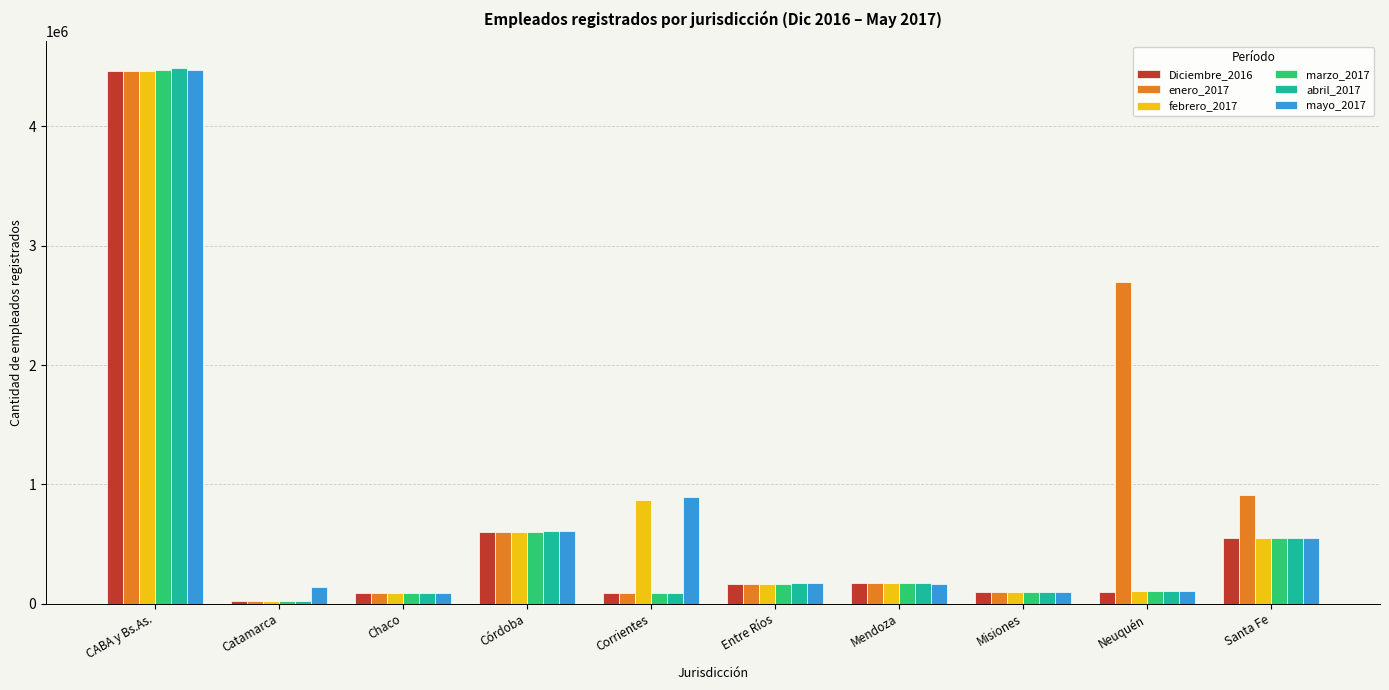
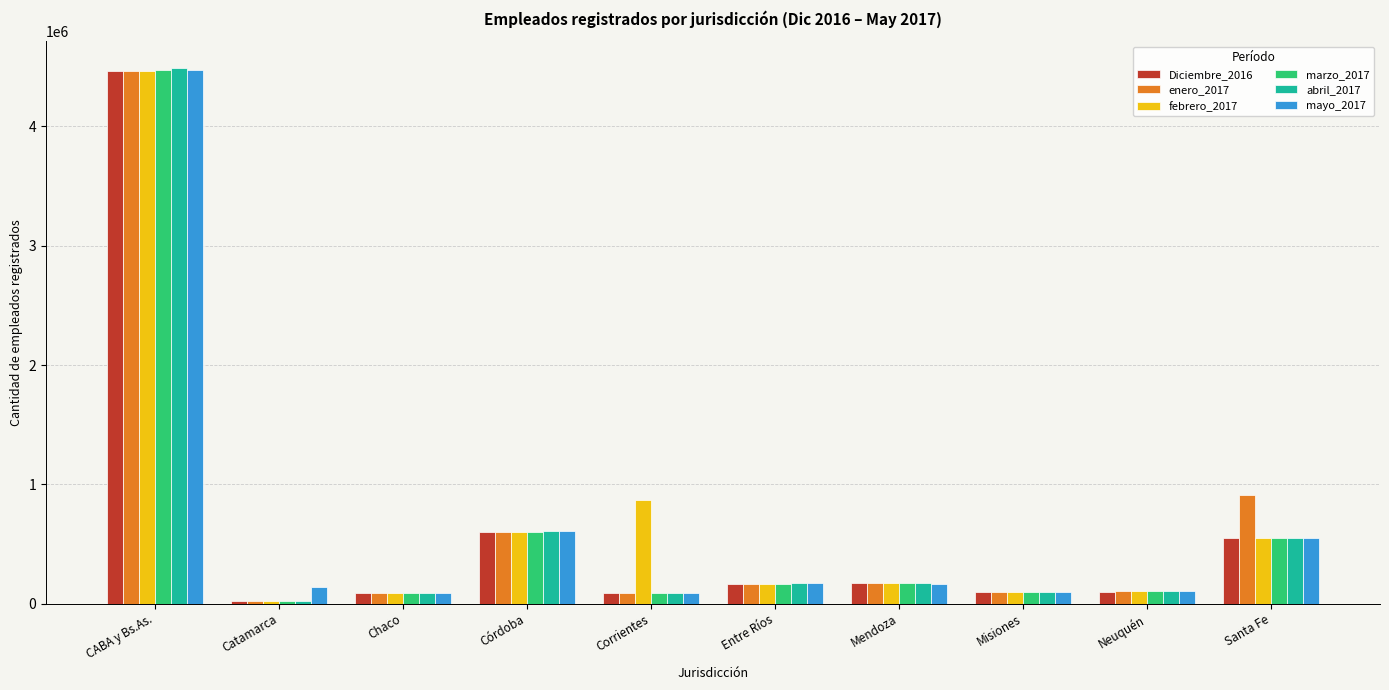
  {
    "Diciembre_2016": {
      "CABA y Bs.As.": 4470000,
      "Catamarca": 30000,
      "Chaco": 90000,
      "Córdoba": 600000,
      "Corrientes": 90000,
      "Entre Ríos": 170000,
      "Mendoza": 180000,
      "Misiones": 100000,
      "Neuquén": 100000,
      "Santa Fe": 550000
    },
    "enero_2017": {
      "CABA y Bs.As.": 4460000,
      "Catamarca": 30000,
      "Chaco": 90000,
      "Córdoba": 600000,
      "Corrientes": 90000,
      "Entre Ríos": 170000,
      "Mendoza": 170000,
      "Misiones": 100000,
-     "Neuquén": 2700000,
+     "Neuquén": 100000,
      "Santa Fe": 910000
    },
    "febrero_2017": {
      "CABA y Bs.As.": 4470000,
      "Catamarca": 30000,
      "Chaco": 90000,
      "Córdoba": 600000,
      "Corrientes": 870000,
      "Entre Ríos": 170000,
      "Mendoza": 170000,
      "Misiones": 100000,
      "Neuquén": 100000,
      "Santa Fe": 550000
    },
    "mayo_2017": {
      "CABA y Bs.As.": 4470000,
      "Catamarca": 140000,
      "Chaco": 90000,
      "Córdoba": 610000,
-     "Corrientes": 900000,
+     "Corrientes": 90000,
      "Entre Ríos": 170000,
      "Mendoza": 170000,
      "Misiones": 100000,
      "Neuquén": 110000,
      "Santa Fe": 550000
    }
  }
